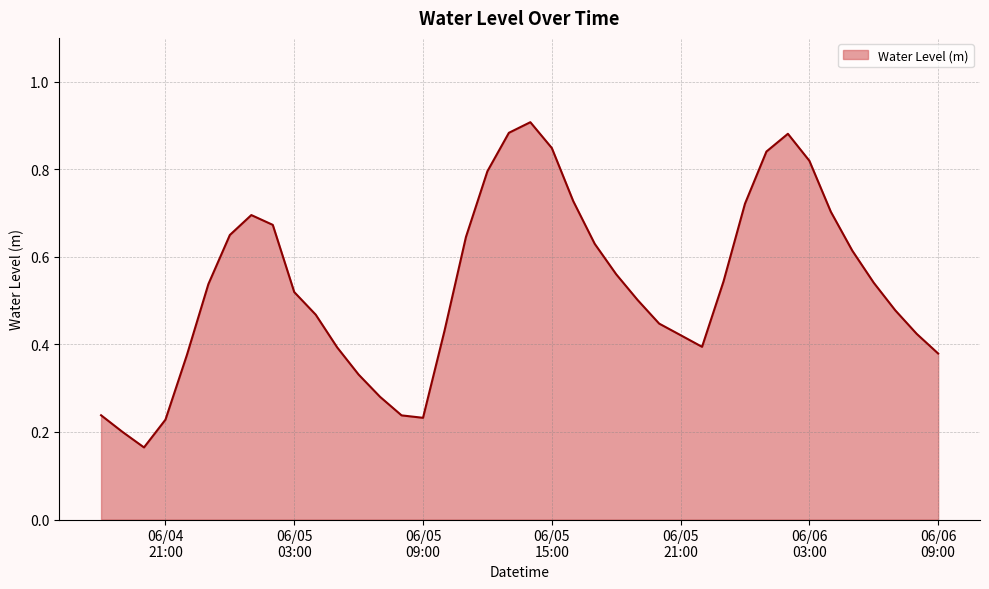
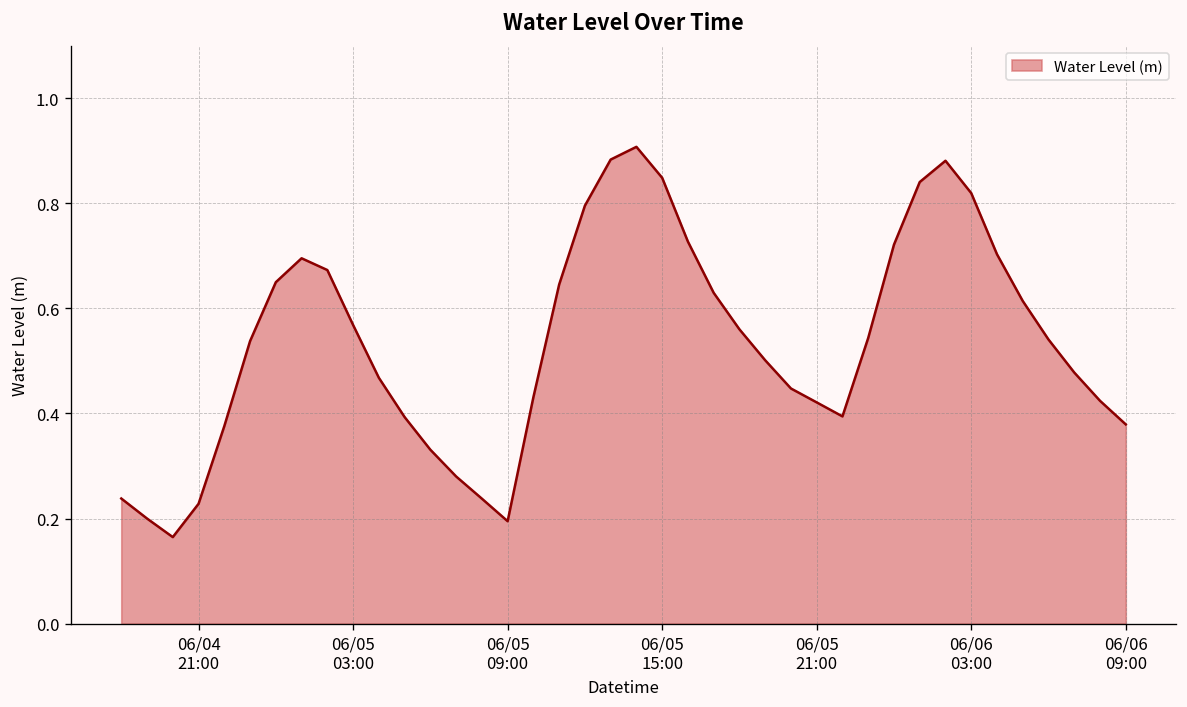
  {
    "06/04 21:00": 0.23,
-   "06/05 03:00": 0.52,
-   "06/05 09:00": 0.23,
+   "06/05 03:00": 0.57,
+   "06/05 09:00": 0.19,
    "06/05 15:00": 0.85,
    "06/05 21:00": 0.42,
    "06/06 03:00": 0.82,
    "06/06 09:00": 0.38
  }
